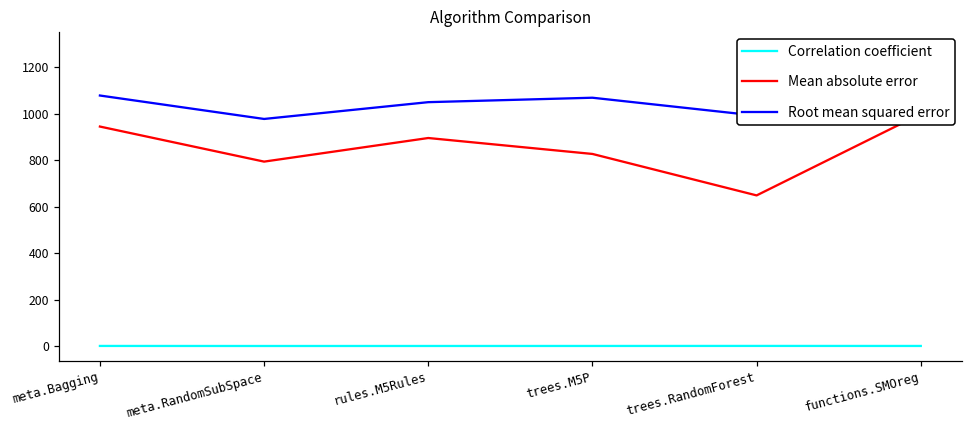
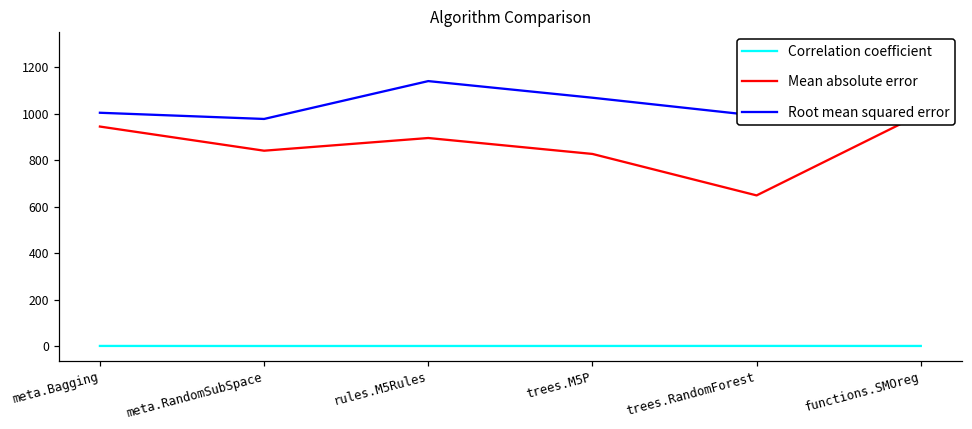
  {
    "Correlation coefficient": {
      "meta.Bagging": 0,
      "meta.RandomSubSpace": 0,
      "rules.M5Rules": 0,
      "trees.M5P": 0,
      "trees.RandomForest": 0,
      "functions.SMOreg": 0
    },
    "Mean absolute error": {
      "meta.Bagging": 940,
-     "meta.RandomSubSpace": 790,
+     "meta.RandomSubSpace": 840,
      "rules.M5Rules": 890,
      "trees.M5P": 830,
      "trees.RandomForest": 650
    },
    "Root mean squared error": {
-     "meta.Bagging": 1080,
+     "meta.Bagging": 1000,
      "meta.RandomSubSpace": 980,
-     "rules.M5Rules": 1050,
+     "rules.M5Rules": 1140,
      "trees.M5P": 1070
    }
  }
